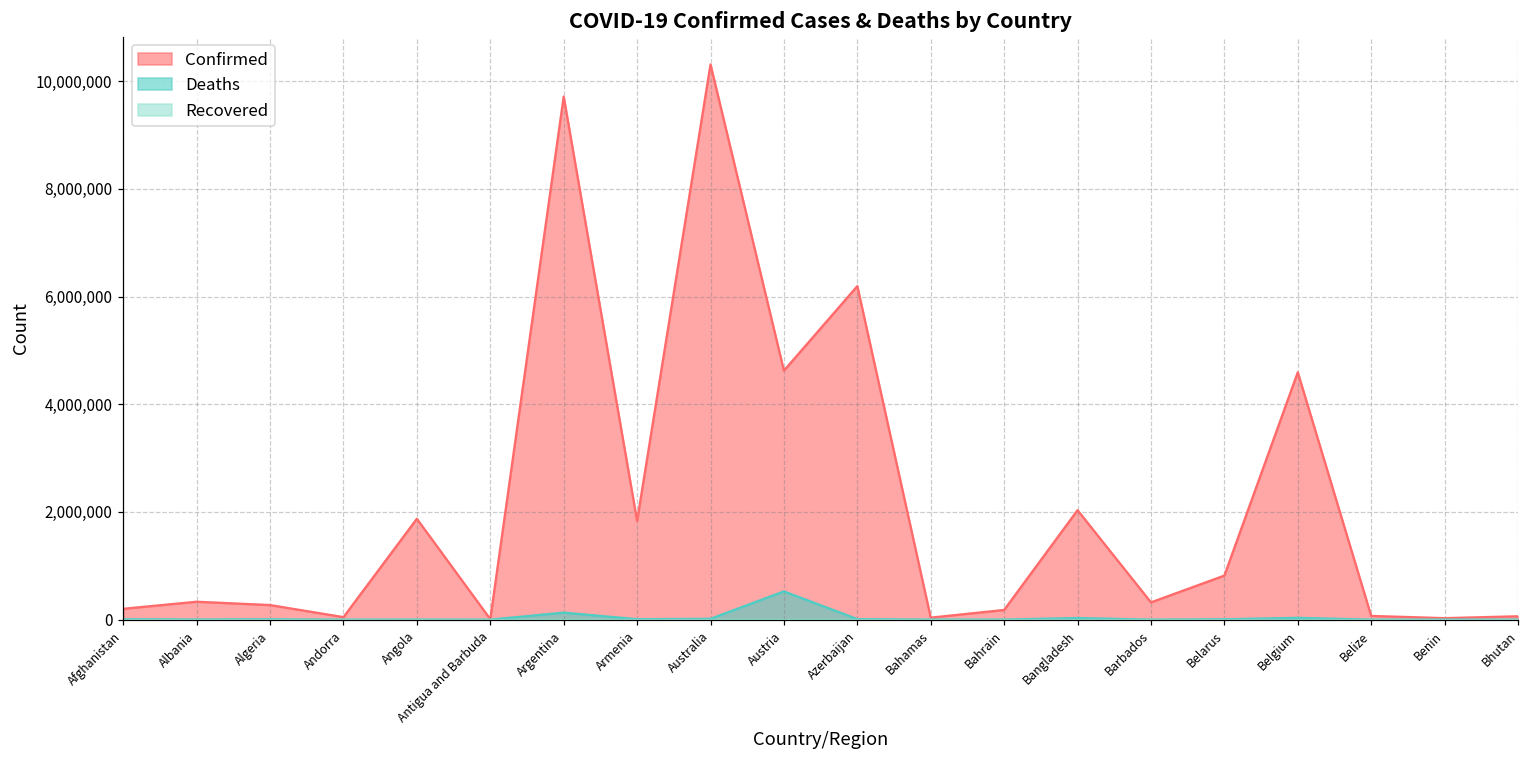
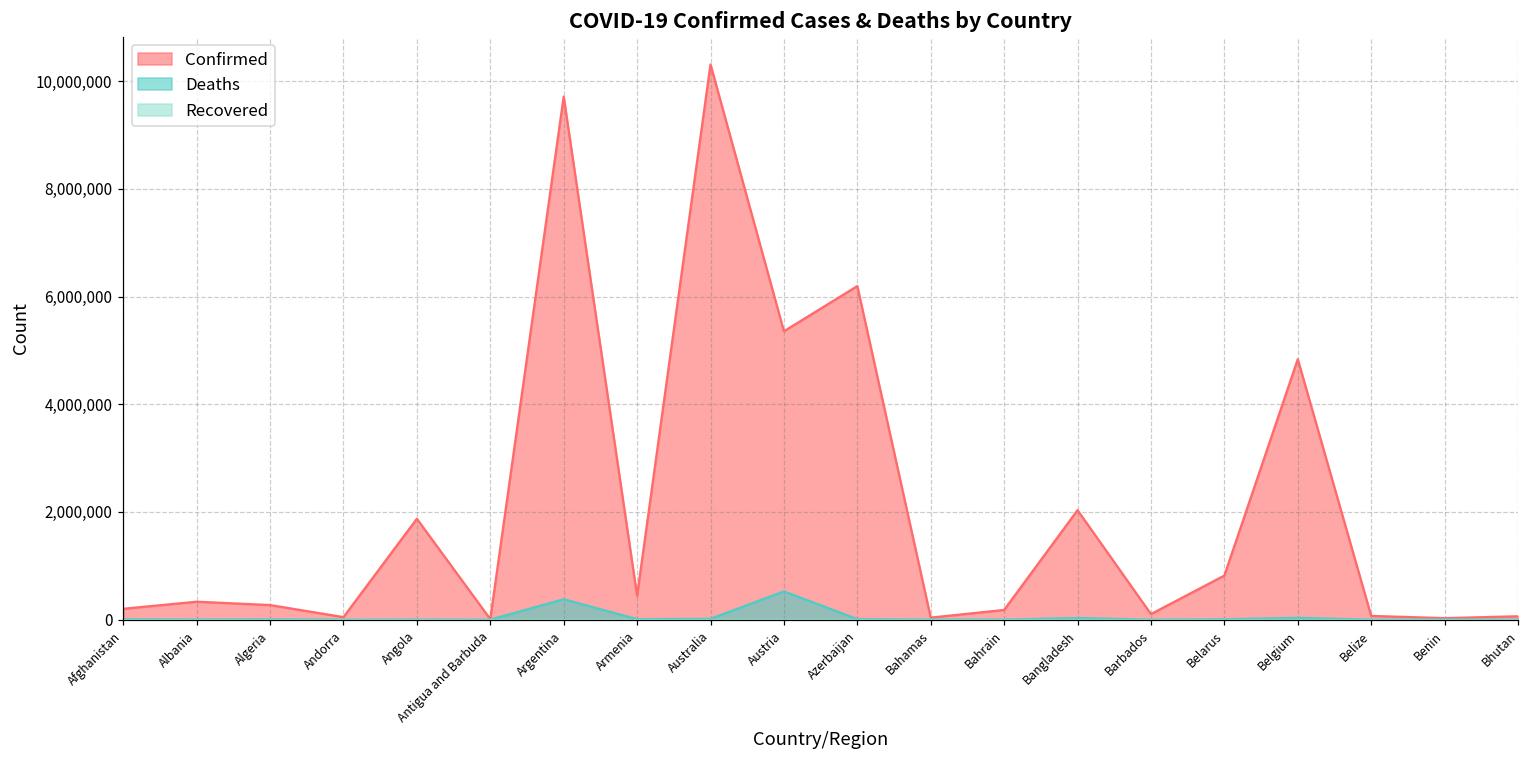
  {
    "Confirmed": {
      "Afghanistan": "200,000",
      "Albania": "300,000",
      "Algeria": "300,000",
      "Angola": "1,900,000",
      "Argentina": "9,700,000",
-     "Armenia": "1,800,000",
+     "Armenia": "400,000",
      "Australia": "10,300,000",
-     "Austria": "4,600,000",
+     "Austria": "5,400,000",
      "Azerbaijan": "6,200,000",
      "Bahrain": "200,000",
      "Bangladesh": "2,000,000",
-     "Barbados": "300,000",
+     "Barbados": "100,000",
      "Belarus": "800,000",
-     "Belgium": "4,600,000",
+     "Belgium": "4,800,000",
      "Belize": "100,000",
      "Bhutan": "100,000"
    },
    "Deaths": {
-     "Argentina": "100,000",
+     "Argentina": "400,000",
      "Austria": "500,000"
    },
    "Recovered": {
      "Argentina": "0",
      "Austria": "0"
    }
  }
